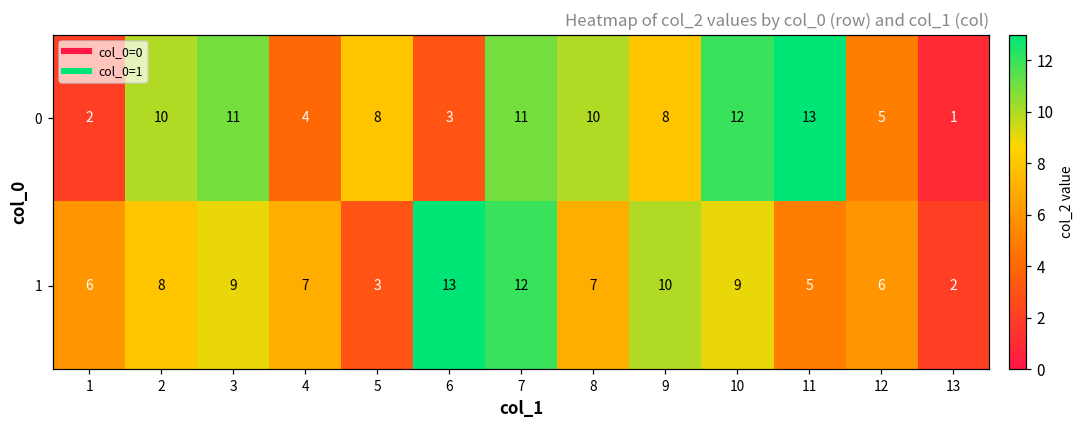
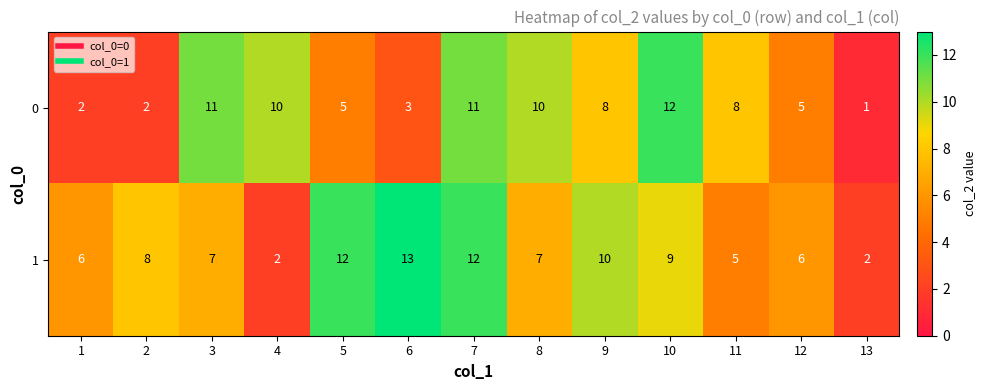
  {
    "0": {
      "1": 2,
-     "2": 10,
+     "2": 2,
      "3": 11,
-     "4": 4,
-     "5": 8,
+     "4": 10,
+     "5": 5,
      "6": 3,
      "7": 11,
      "8": 10,
      "9": 8,
      "10": 12,
-     "11": 13,
+     "11": 8,
      "12": 5,
      "13": 1
    },
    "1": {
      "1": 6,
      "2": 8,
-     "3": 9,
-     "4": 7,
-     "5": 3,
+     "3": 7,
+     "4": 2,
+     "5": 12,
      "6": 13,
      "7": 12,
      "8": 7,
      "9": 10,
      "10": 9,
      "11": 5,
      "12": 6,
      "13": 2
    }
  }
